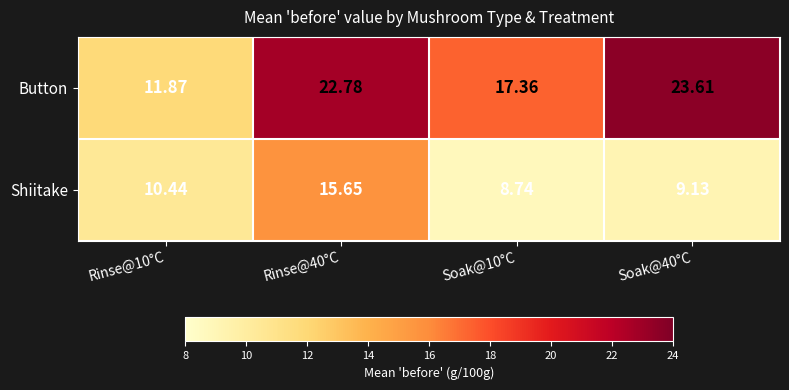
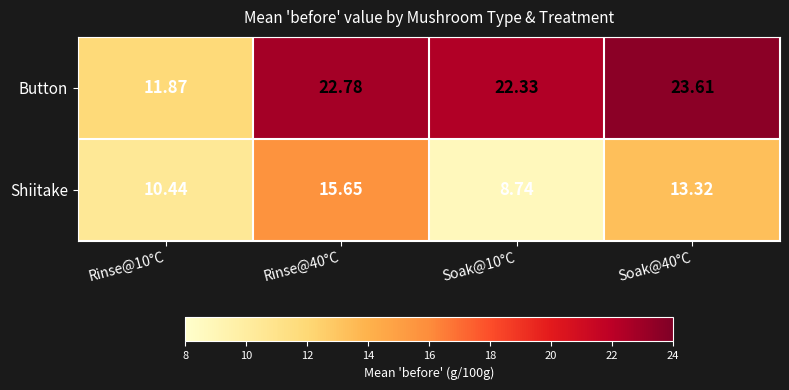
  {
    "Button": {
      "Rinse@10°C": 11.87,
      "Rinse@40°C": 22.78,
-     "Soak@10°C": 17.36,
+     "Soak@10°C": 22.33,
      "Soak@40°C": 23.61
    },
    "Shiitake": {
      "Rinse@10°C": 10.44,
      "Rinse@40°C": 15.65,
      "Soak@10°C": 8.74,
-     "Soak@40°C": 9.13
+     "Soak@40°C": 13.32
    }
  }
